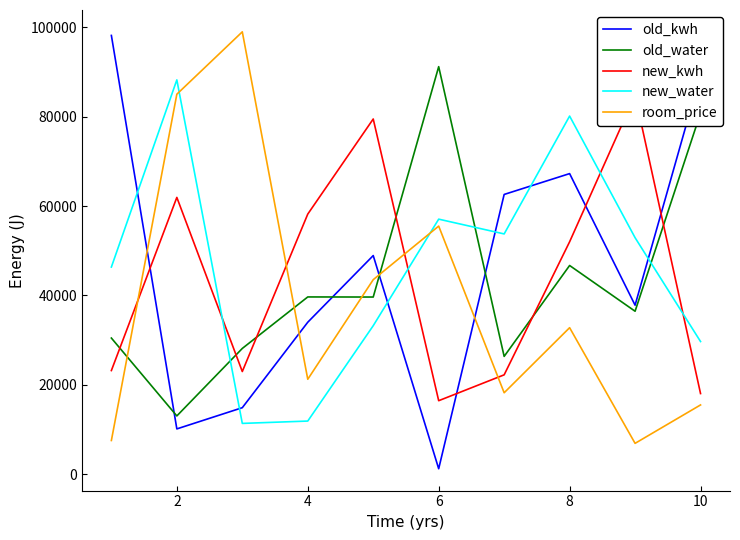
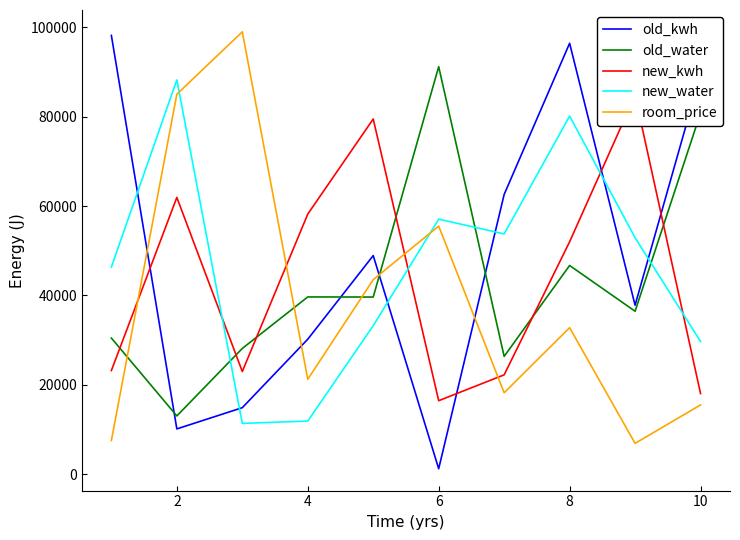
  {
    "old_kwh": {
      "2": 10000,
-     "4": 34000,
+     "4": 30000,
      "6": 1000,
-     "8": 67000
+     "8": 96000
    },
    "old_water": {
      "2": 13000,
      "4": 40000,
      "6": 91000,
      "8": 47000
    },
    "new_kwh": {
      "2": 62000,
      "4": 58000,
      "6": 16000,
      "8": 52000,
      "10": 18000
    },
    "new_water": {
      "2": 88000,
      "4": 12000,
      "6": 57000,
      "8": 80000,
      "10": 30000
    },
    "room_price": {
      "2": 85000,
      "4": 21000,
      "6": 56000,
      "8": 33000,
      "10": 15000
    }
  }
